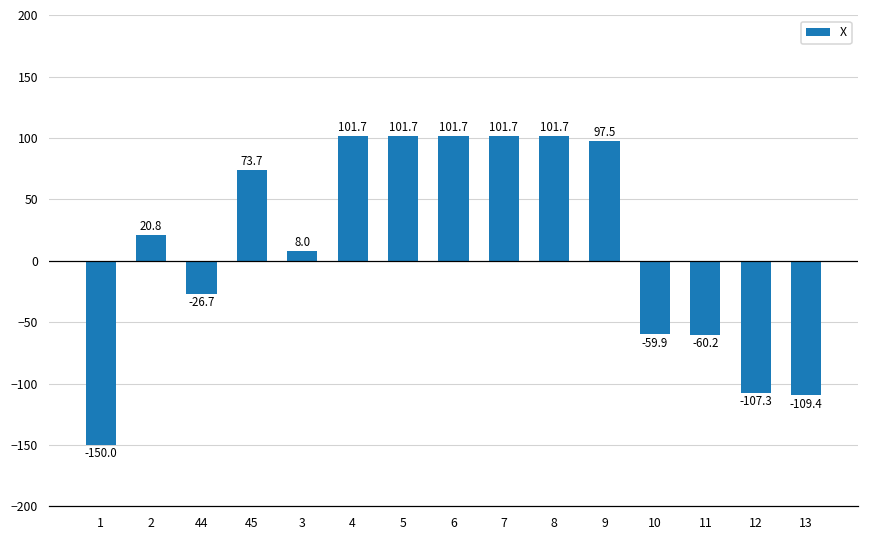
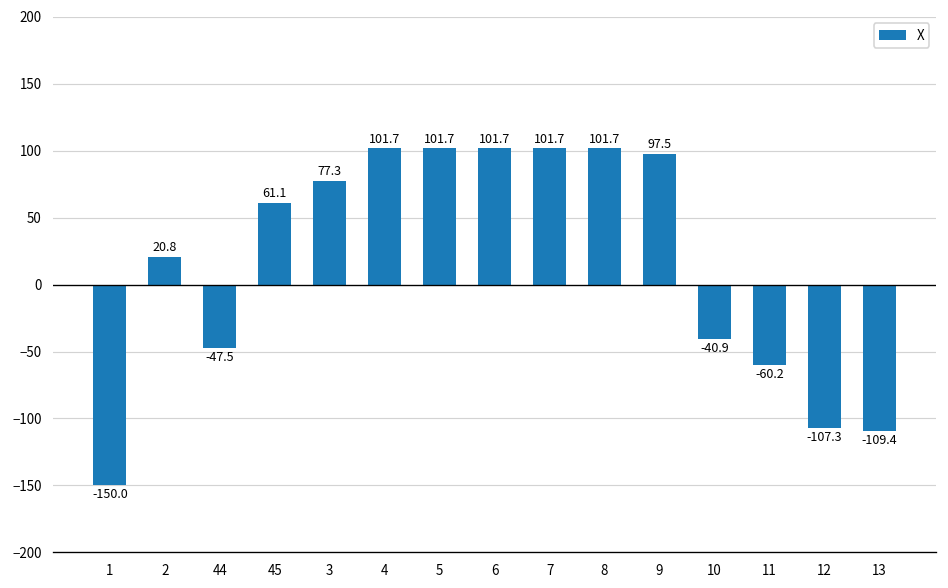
  {
    "1": -150.0,
    "2": 20.8,
-   "44": -26.7,
-   "45": 73.7,
-   "3": 8.0,
+   "44": -47.5,
+   "45": 61.1,
+   "3": 77.3,
    "4": 101.7,
    "5": 101.7,
    "6": 101.7,
    "7": 101.7,
    "8": 101.7,
    "9": 97.5,
-   "10": -59.9,
+   "10": -40.9,
    "11": -60.2,
    "12": -107.3,
    "13": -109.4
  }
